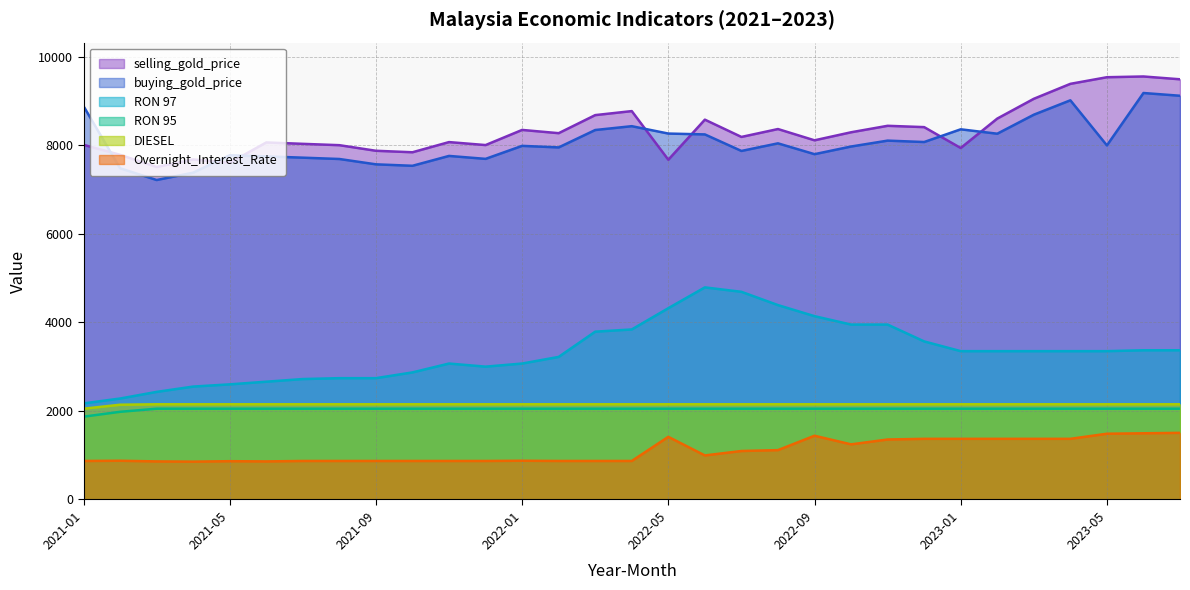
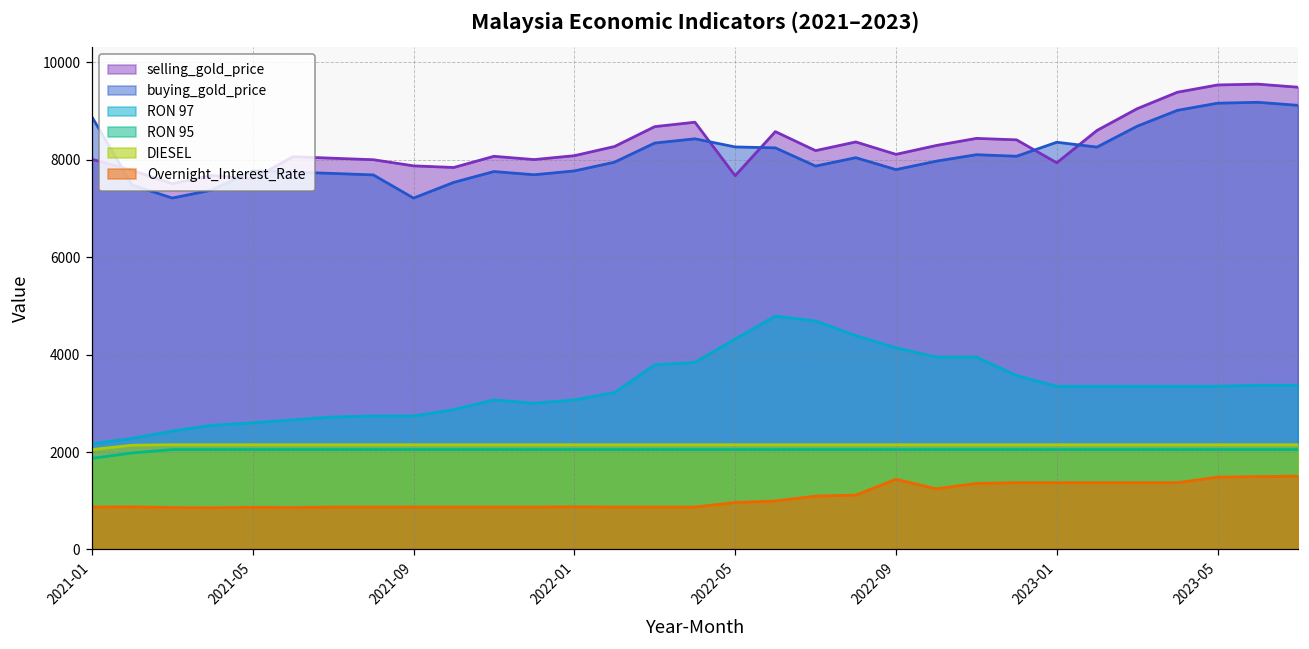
  {
    "selling_gold_price": {
      "2021-01": 8000,
      "2021-09": 7900,
-     "2022-01": 8300,
+     "2022-01": 8100,
      "2022-05": 7700,
      "2022-09": 8100,
      "2023-01": 7900,
      "2023-05": 9500
    },
    "buying_gold_price": {
      "2021-01": 8900,
-     "2021-09": 7600,
-     "2022-01": 8000,
+     "2021-09": 7200,
+     "2022-01": 7800,
      "2022-05": 8300,
      "2022-09": 7800,
      "2023-01": 8400,
-     "2023-05": 8000
+     "2023-05": 9200
    },
    "DIESEL": {
      "2021-01": 2100,
      "2021-05": 2200,
      "2021-09": 2200,
      "2022-01": 2200,
      "2022-05": 2200,
      "2022-09": 2200,
      "2023-01": 2200,
      "2023-05": 2200
    },
    "Overnight_Interest_Rate": {
      "2021-01": 900,
      "2021-05": 900,
      "2021-09": 900,
      "2022-01": 900,
-     "2022-05": 1400,
+     "2022-05": 1000,
      "2022-09": 1400,
      "2023-01": 1400,
      "2023-05": 1500
    }
  }
